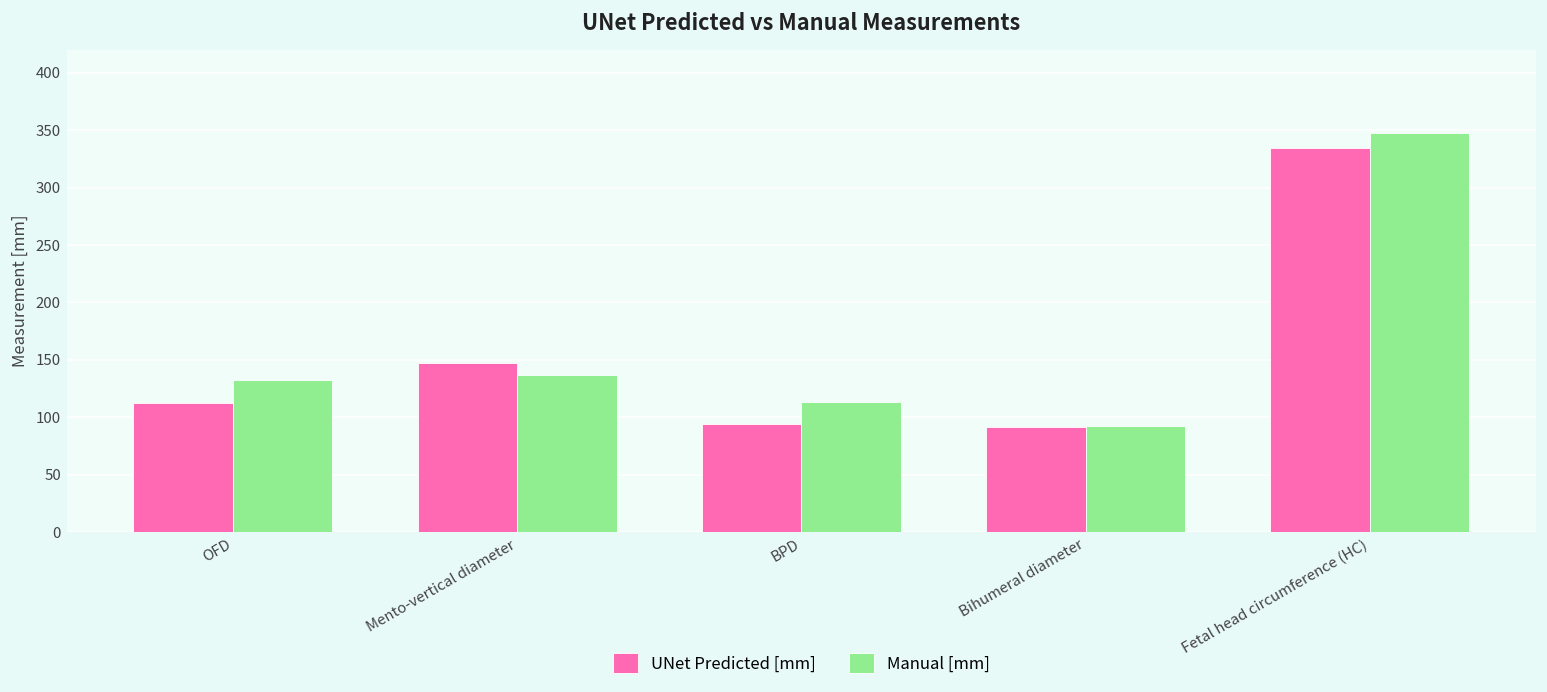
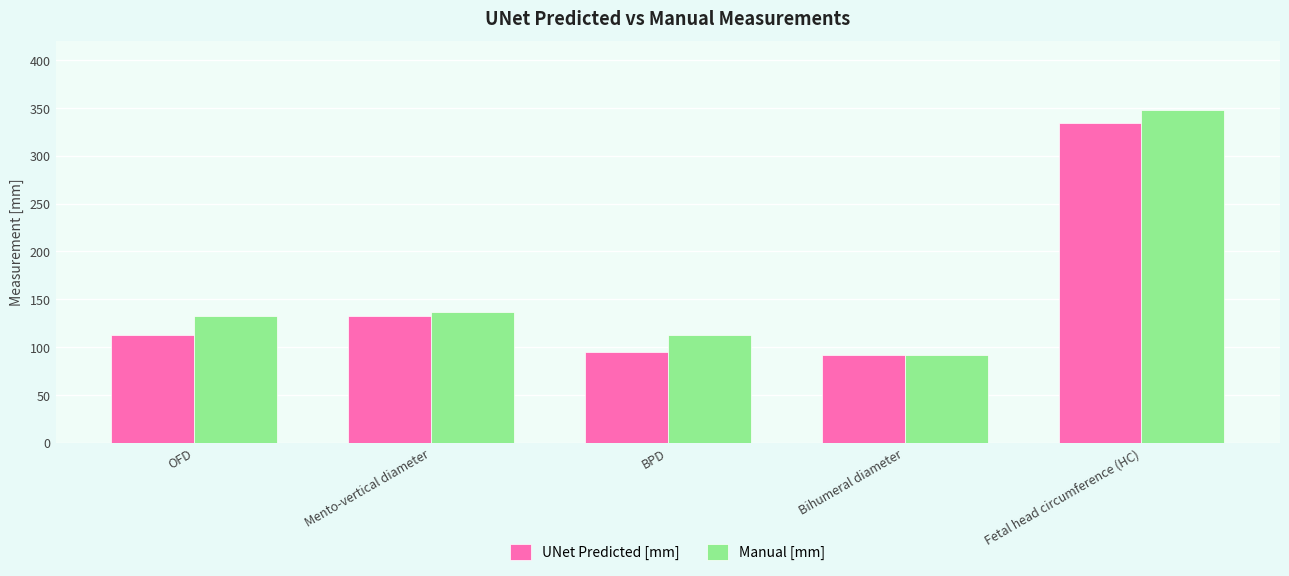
  {
    "UNet Predicted [mm]": {
      "OFD": 110,
-     "Mento-vertical diameter": 150,
+     "Mento-vertical diameter": 130,
      "BPD": 90,
      "Bihumeral diameter": 90,
      "Fetal head circumference (HC)": 330
    },
    "Manual [mm]": {
      "OFD": 130,
      "Mento-vertical diameter": 140,
      "BPD": 110,
      "Bihumeral diameter": 90,
      "Fetal head circumference (HC)": 350
    }
  }
